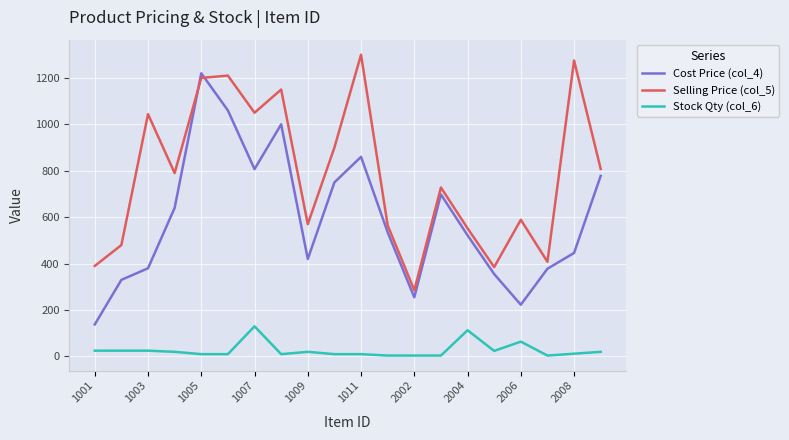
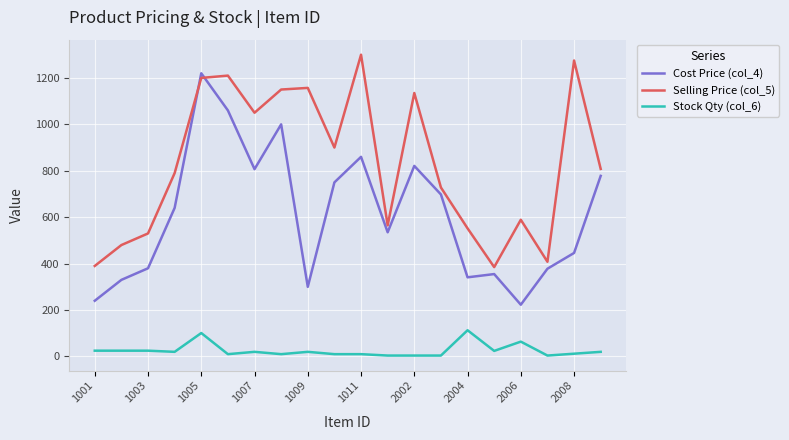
  {
    "Cost Price (col_4)": {
-     "1001": 140,
+     "1001": 240,
      "1003": 380,
      "1005": 1220,
      "1007": 810,
-     "1009": 420,
+     "1009": 300,
      "1011": 860,
-     "2002": 260,
-     "2004": 520,
+     "2002": 820,
+     "2004": 340,
      "2006": 220,
      "2008": 450
    },
    "Selling Price (col_5)": {
      "1001": 390,
-     "1003": 1040,
+     "1003": 530,
      "1005": 1200,
      "1007": 1050,
-     "1009": 570,
+     "1009": 1160,
      "1011": 1300,
-     "2002": 290,
+     "2002": 1140,
      "2004": 550,
      "2006": 590,
      "2008": 1280
    },
    "Stock Qty (col_6)": {
      "1001": 30,
      "1003": 30,
-     "1005": 10,
-     "1007": 130,
+     "1005": 100,
+     "1007": 20,
      "1009": 20,
      "1011": 10,
      "2002": 0,
      "2004": 110,
      "2006": 60,
      "2008": 10
    }
  }
